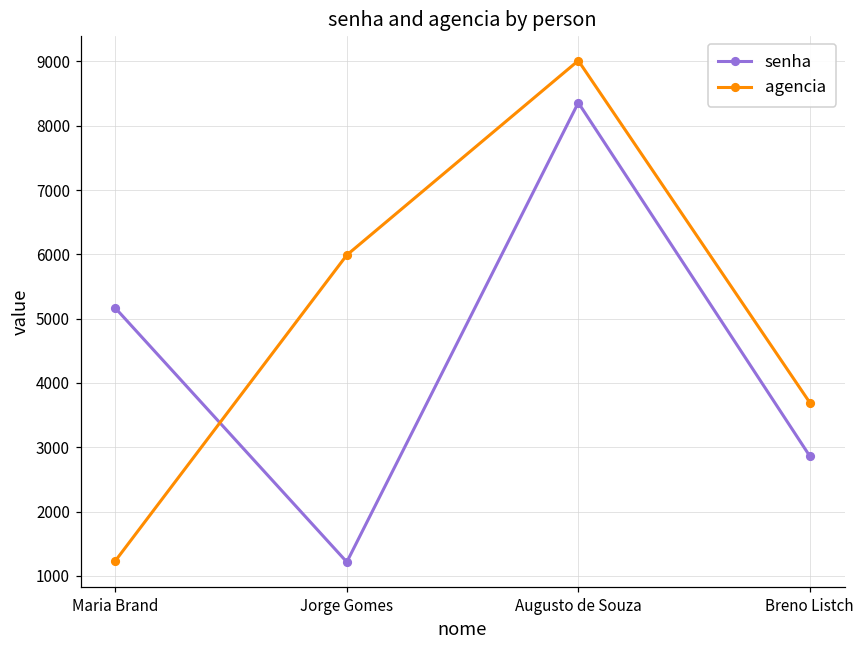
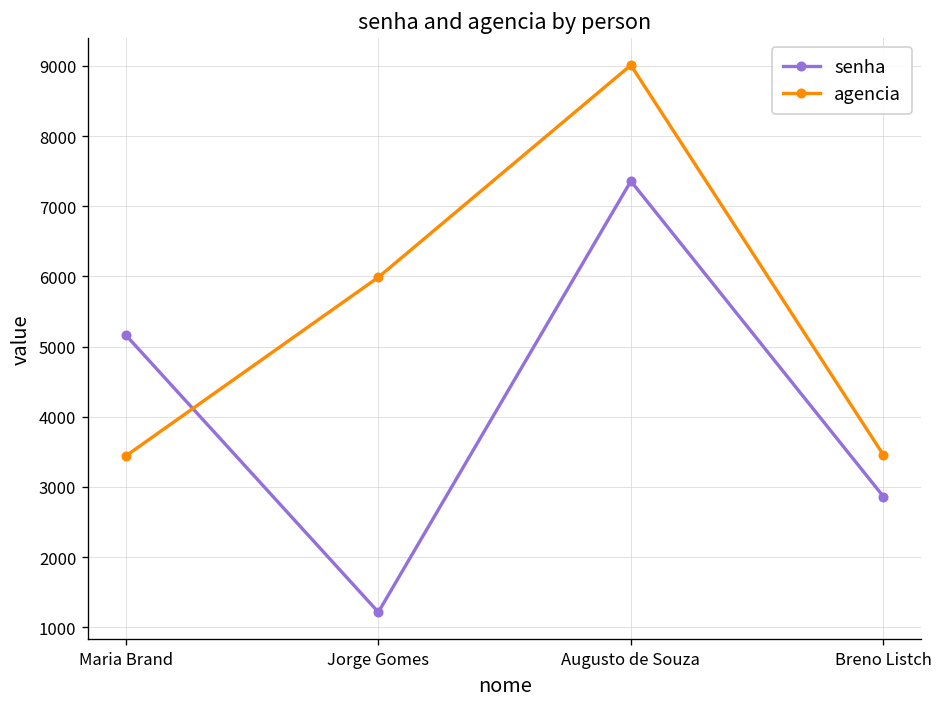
  {
    "senha": {
      "Maria Brand": 5200,
      "Jorge Gomes": 1200,
-     "Augusto de Souza": 8400,
+     "Augusto de Souza": 7400,
      "Breno Listch": 2900
    },
    "agencia": {
-     "Maria Brand": 1200,
+     "Maria Brand": 3400,
      "Jorge Gomes": 6000,
      "Augusto de Souza": 9000,
-     "Breno Listch": 3700
+     "Breno Listch": 3500
    }
  }
